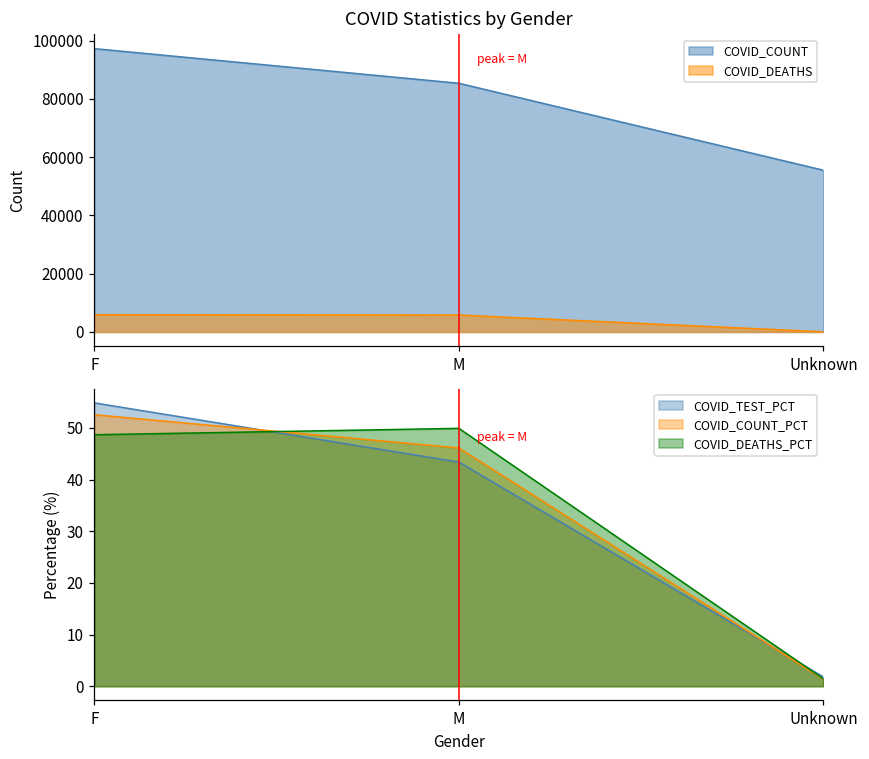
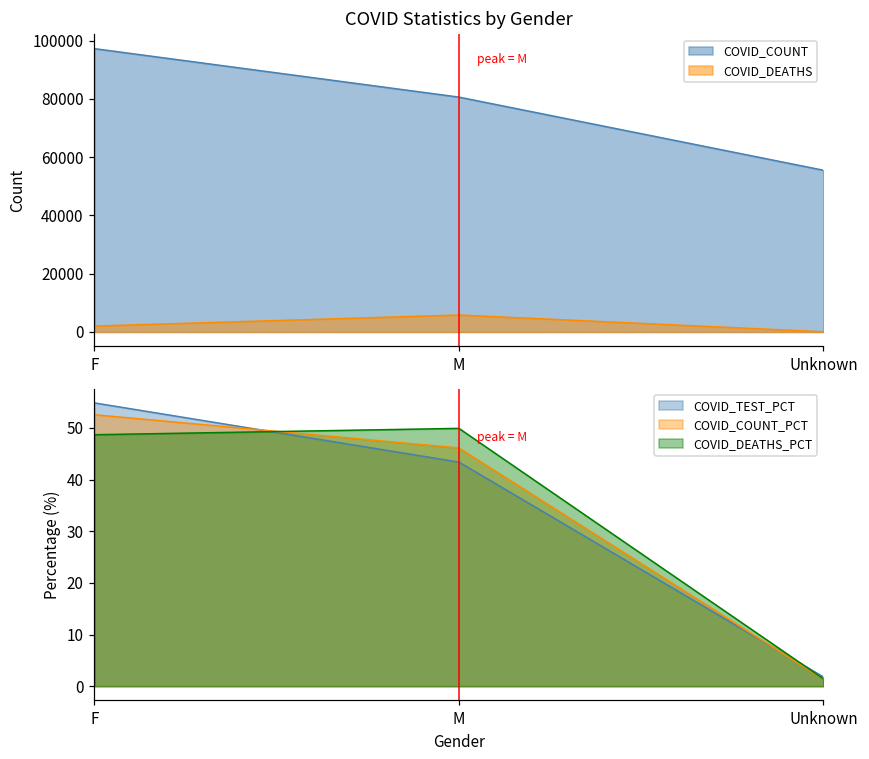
  {
    "COVID Statistics by Gender": {
      "COVID_COUNT": {
        "F": 97000,
-       "M": 85000,
+       "M": 81000,
        "Unknown": 56000
      },
      "COVID_DEATHS": {
-       "F": 6000,
+       "F": 2000,
        "M": 6000,
        "Unknown": 0
      }
    }
  }
